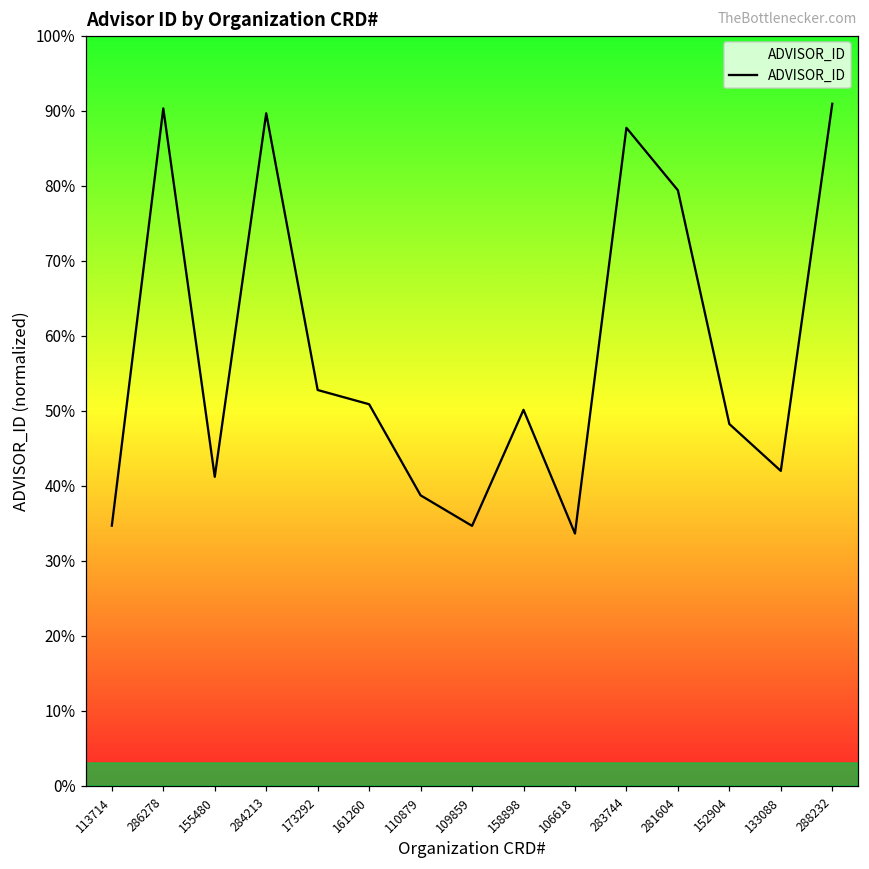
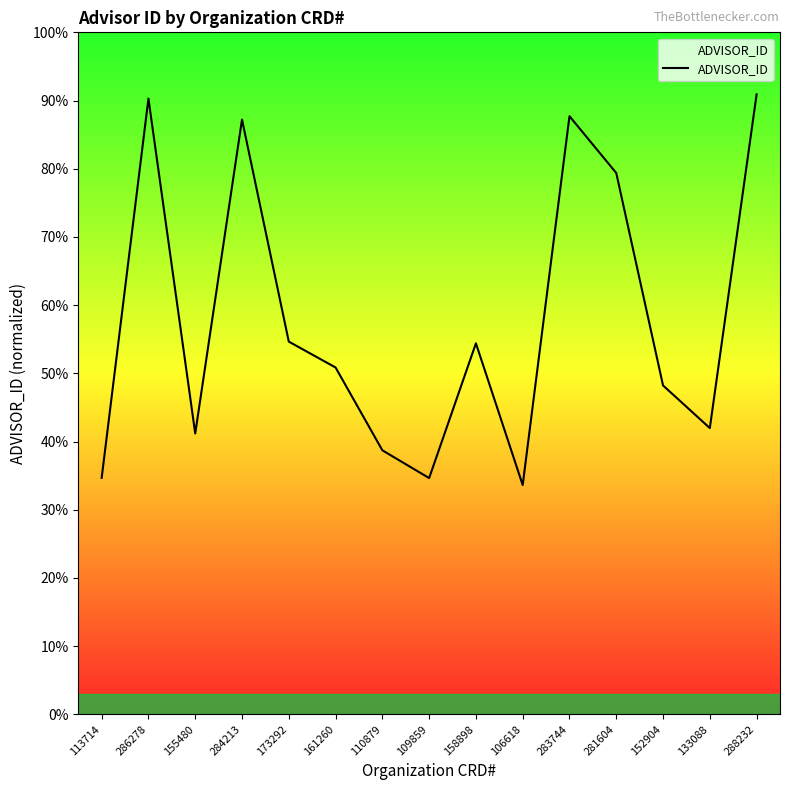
  {
    "113714": "35%",
    "286278": "90%",
    "155480": "41%",
-   "284213": "90%",
-   "173292": "53%",
+   "284213": "87%",
+   "173292": "55%",
    "161260": "51%",
    "110879": "39%",
    "109859": "35%",
-   "158898": "50%",
+   "158898": "54%",
    "106618": "34%",
    "283744": "88%",
    "281604": "79%",
    "152904": "48%",
    "133088": "42%",
    "288232": "91%"
  }
